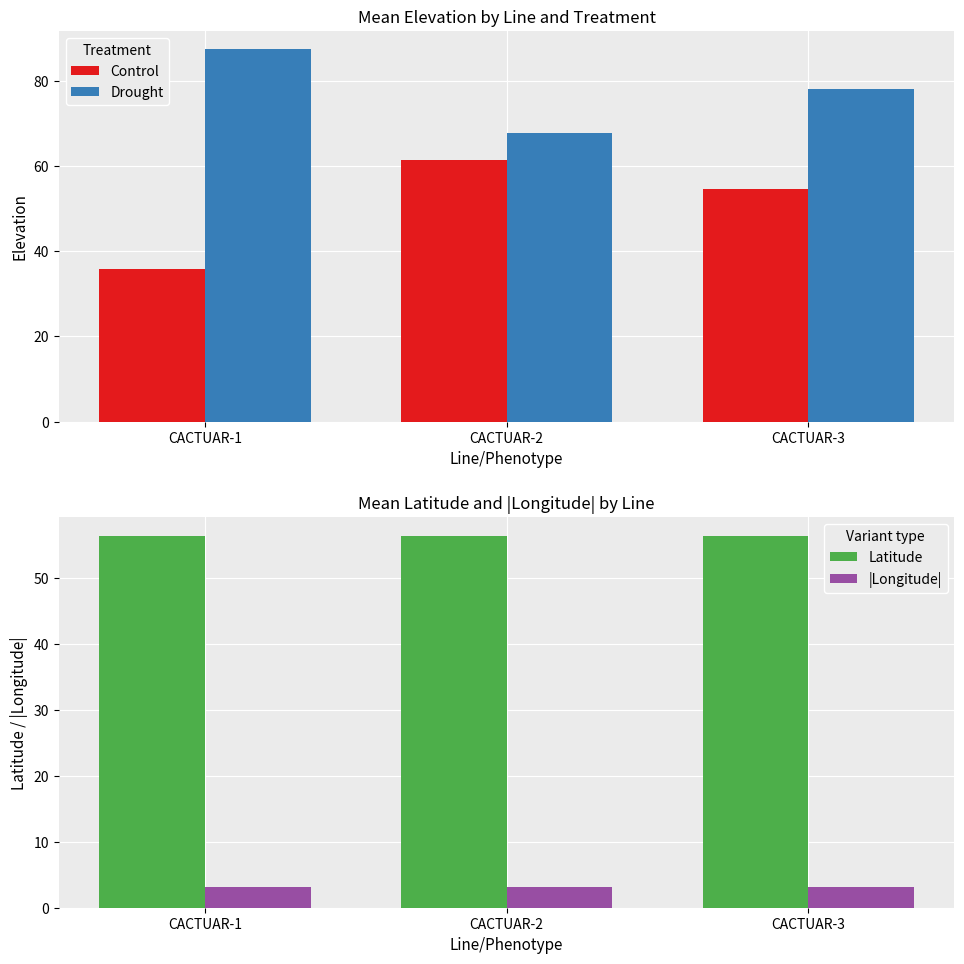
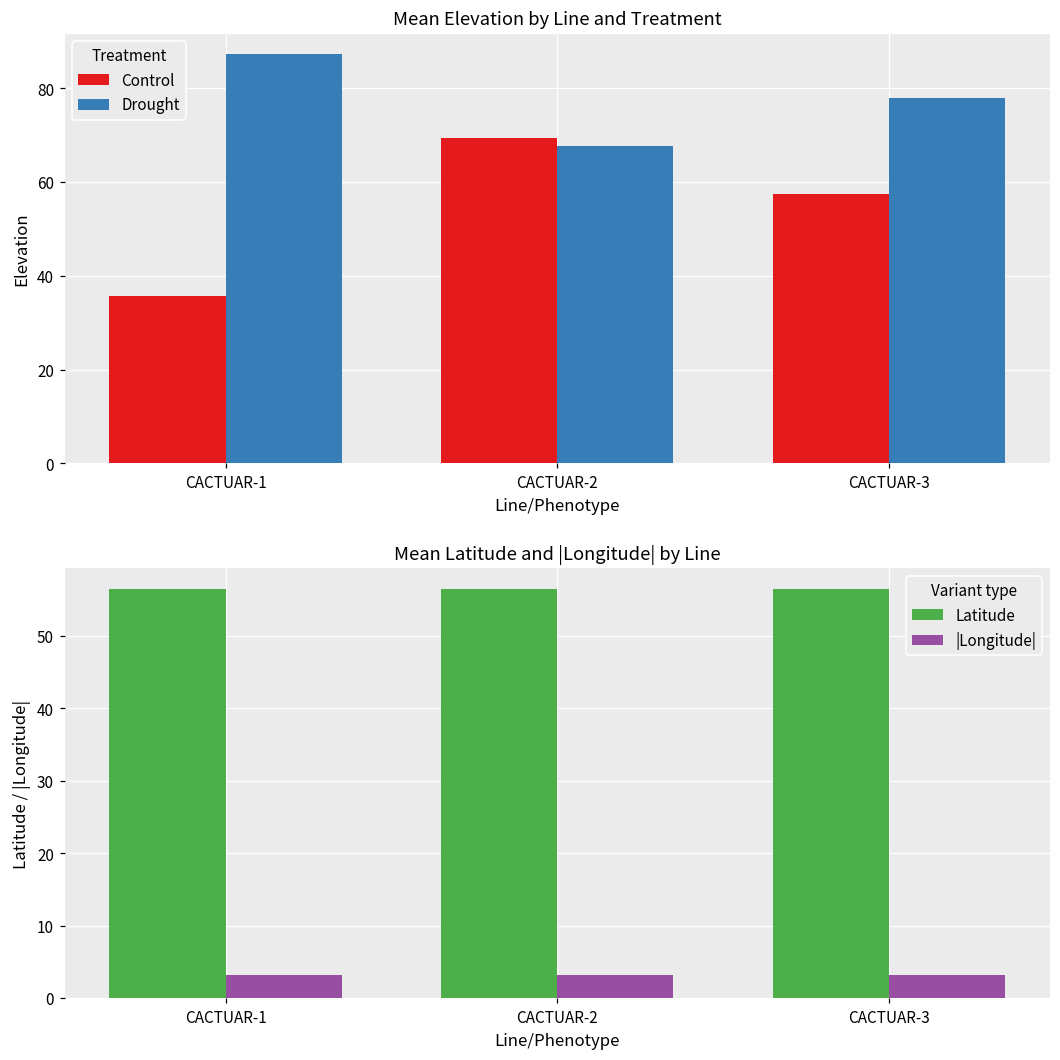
  {
    "Mean Elevation by Line and Treatment": {
      "Control": {
        "CACTUAR-1": 36,
-       "CACTUAR-2": 61,
-       "CACTUAR-3": 55
+       "CACTUAR-2": 69,
+       "CACTUAR-3": 57
      },
      "Drought": {
        "CACTUAR-1": 87,
        "CACTUAR-2": 68,
        "CACTUAR-3": 78
      }
    },
    "Mean Latitude and |Longitude| by Line": {
      "Latitude": {
        "CACTUAR-1": 56,
        "CACTUAR-2": 56,
        "CACTUAR-3": 56
      },
      "|Longitude|": {
        "CACTUAR-1": 3,
        "CACTUAR-2": 3,
        "CACTUAR-3": 3
      }
    }
  }
